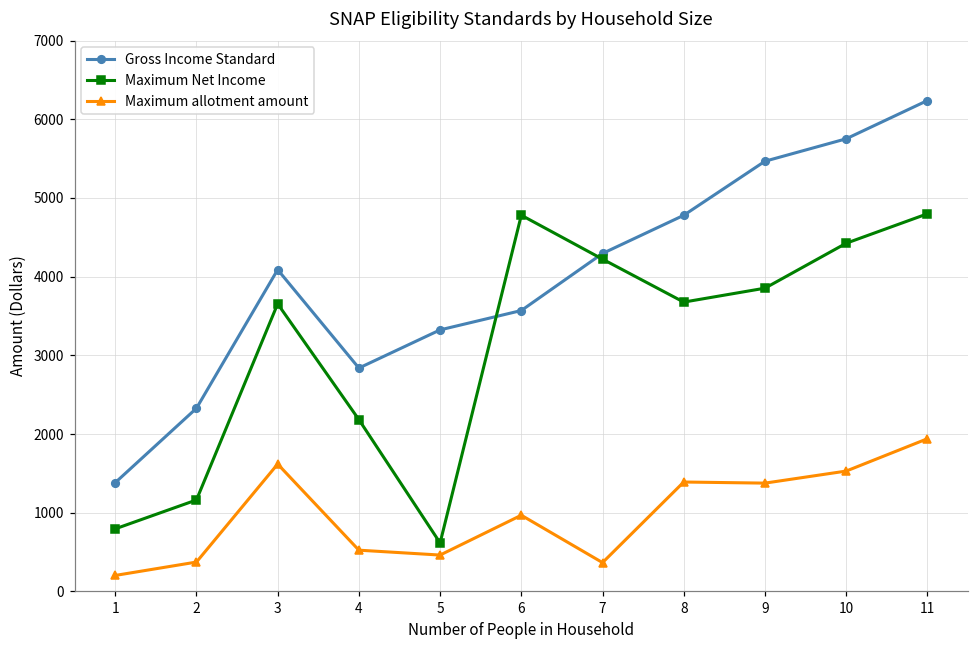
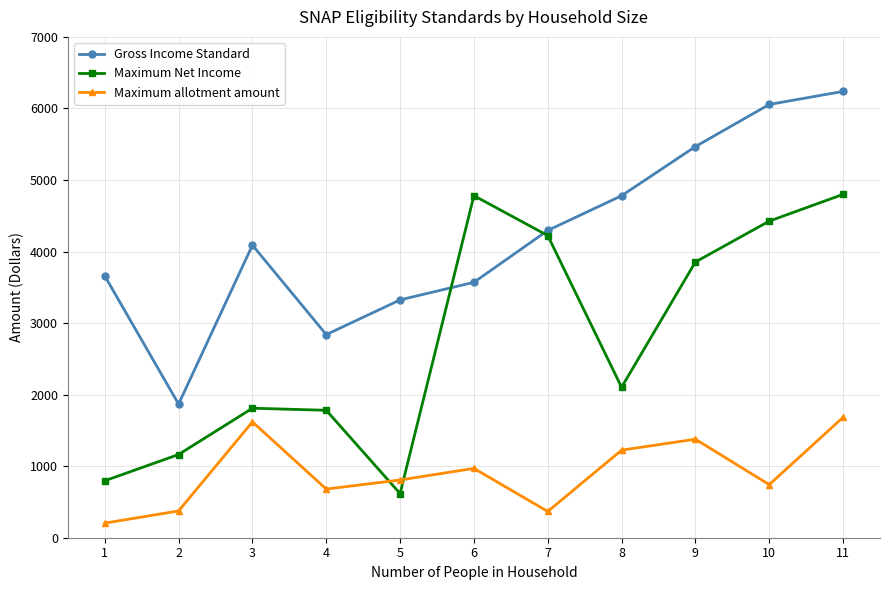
  {
    "Gross Income Standard": {
-     "1": 1400,
-     "2": 2300,
+     "1": 3700,
+     "2": 1900,
      "3": 4100,
      "4": 2800,
      "5": 3300,
      "6": 3600,
      "7": 4300,
      "8": 4800,
      "9": 5500,
-     "10": 5800,
+     "10": 6100,
      "11": 6200
    },
    "Maximum Net Income": {
      "1": 800,
      "2": 1200,
-     "3": 3700,
-     "4": 2200,
+     "3": 1800,
+     "4": 1800,
      "5": 600,
      "6": 4800,
      "7": 4200,
-     "8": 3700,
+     "8": 2100,
      "9": 3900,
      "10": 4400,
      "11": 4800
    },
    "Maximum allotment amount": {
      "1": 200,
      "2": 400,
      "3": 1600,
-     "4": 500,
-     "5": 500,
+     "4": 700,
+     "5": 800,
      "6": 1000,
      "7": 400,
-     "8": 1400,
+     "8": 1200,
      "9": 1400,
-     "10": 1500,
-     "11": 1900
+     "10": 700,
+     "11": 1700
    }
  }
